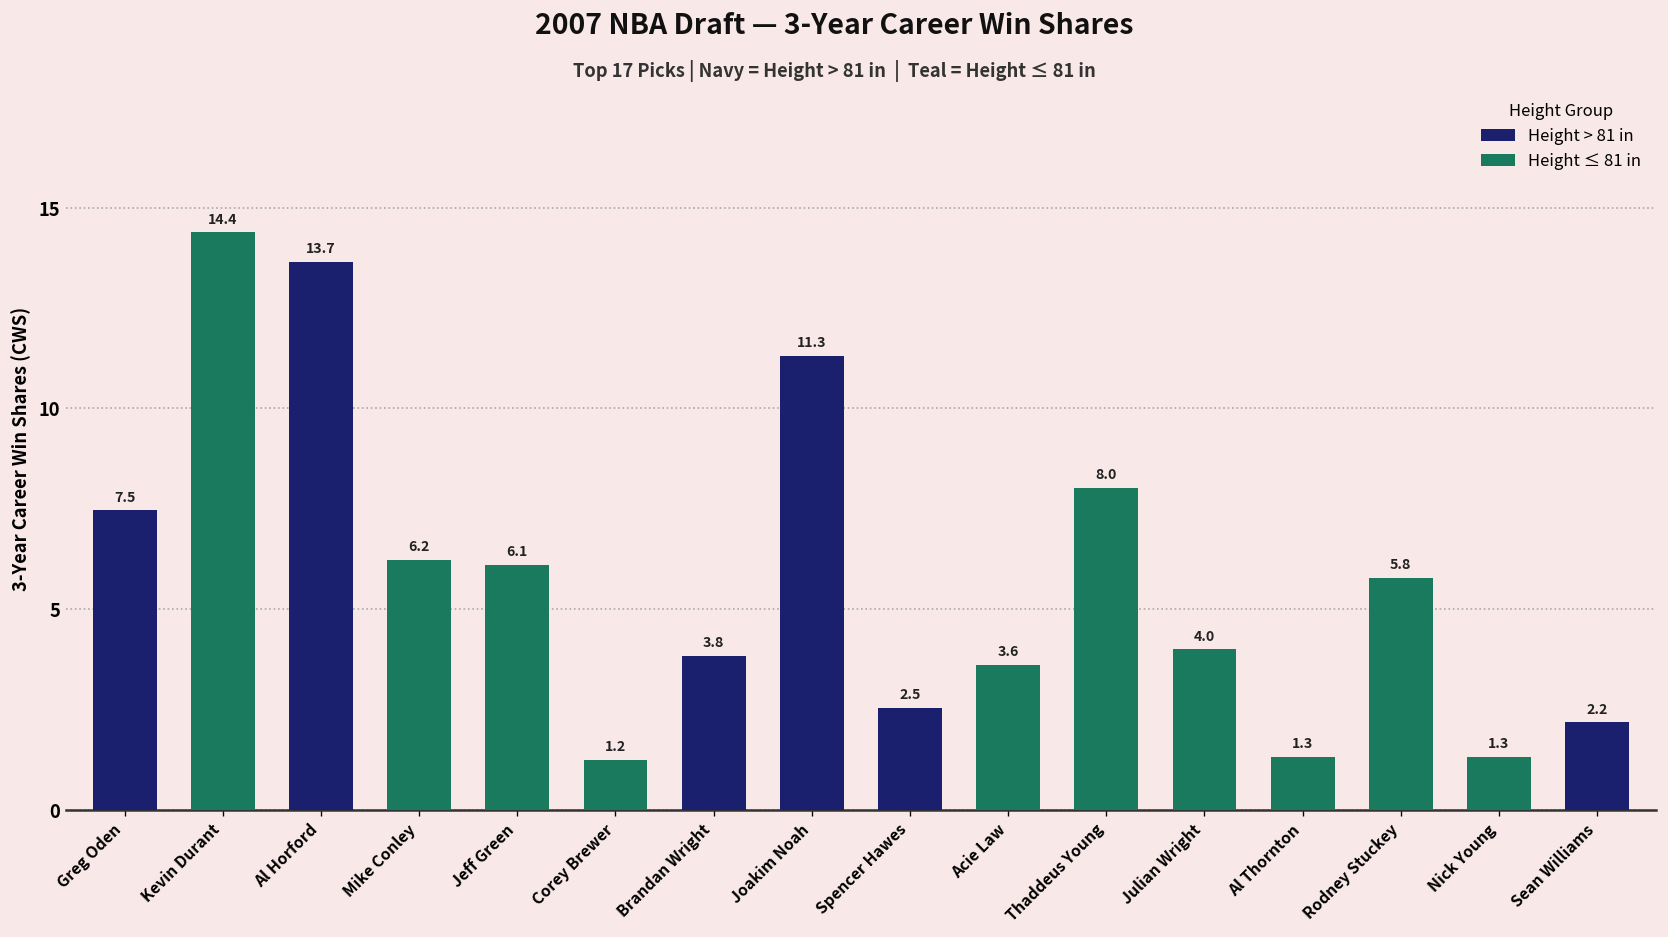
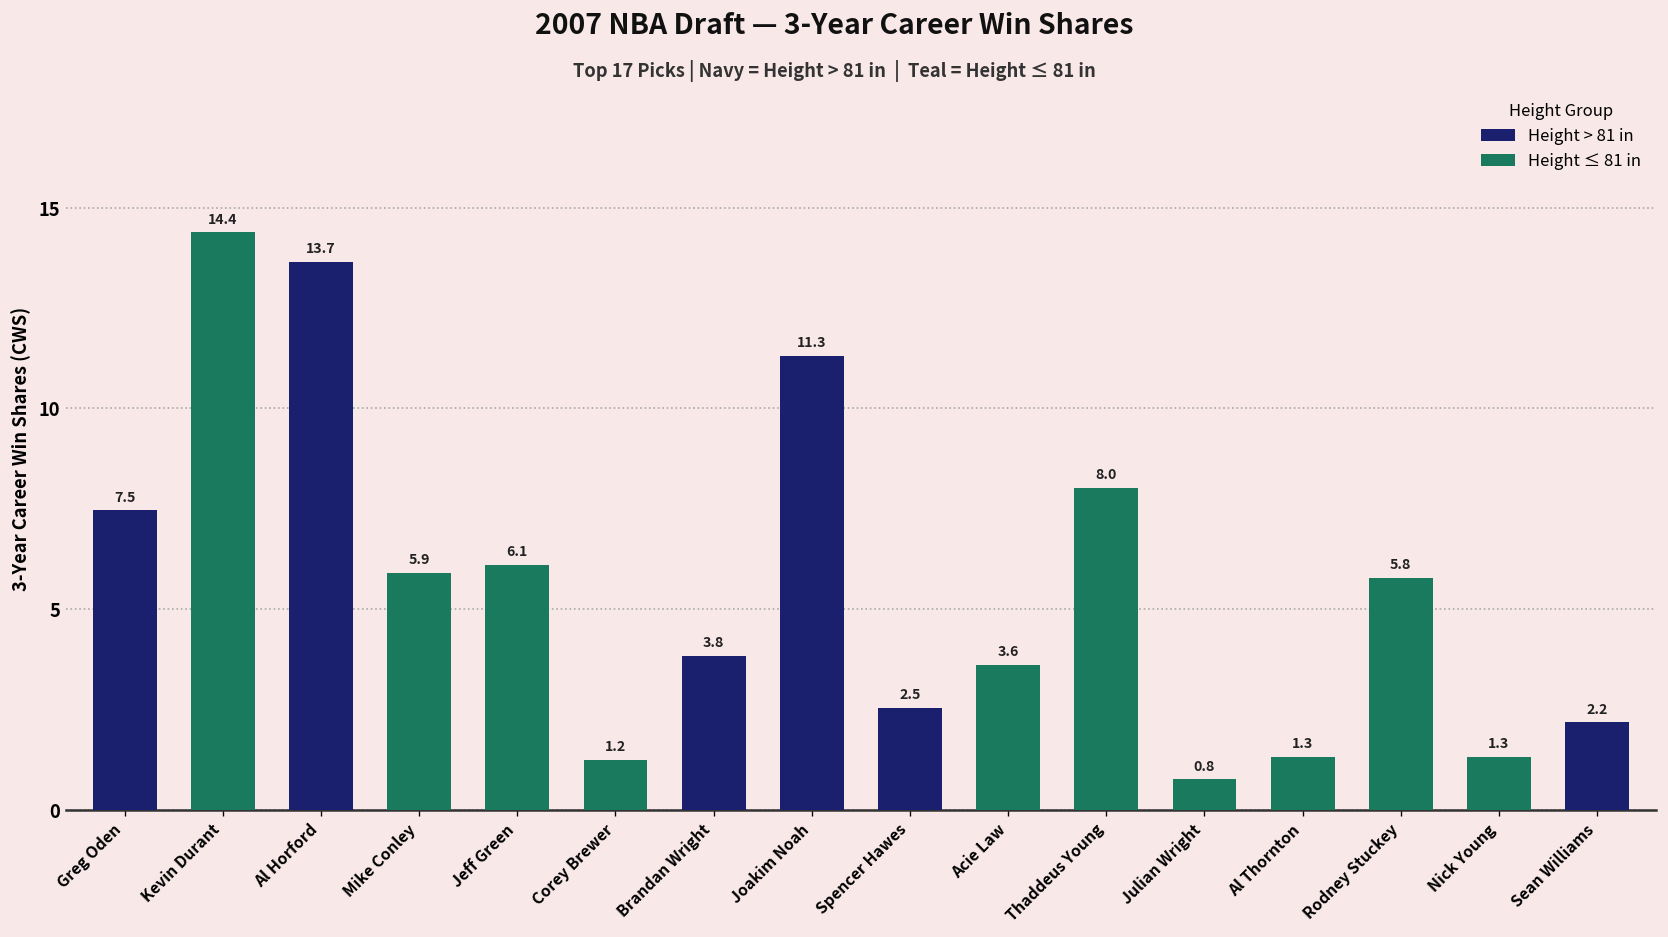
  {
    "Greg Oden": 7.5,
    "Kevin Durant": 14.4,
    "Al Horford": 13.7,
-   "Mike Conley": 6.2,
+   "Mike Conley": 5.9,
    "Jeff Green": 6.1,
    "Corey Brewer": 1.2,
    "Brandan Wright": 3.8,
    "Joakim Noah": 11.3,
    "Spencer Hawes": 2.5,
    "Acie Law": 3.6,
    "Thaddeus Young": 8.0,
-   "Julian Wright": 4.0,
+   "Julian Wright": 0.8,
    "Al Thornton": 1.3,
    "Rodney Stuckey": 5.8,
    "Nick Young": 1.3,
    "Sean Williams": 2.2
  }
